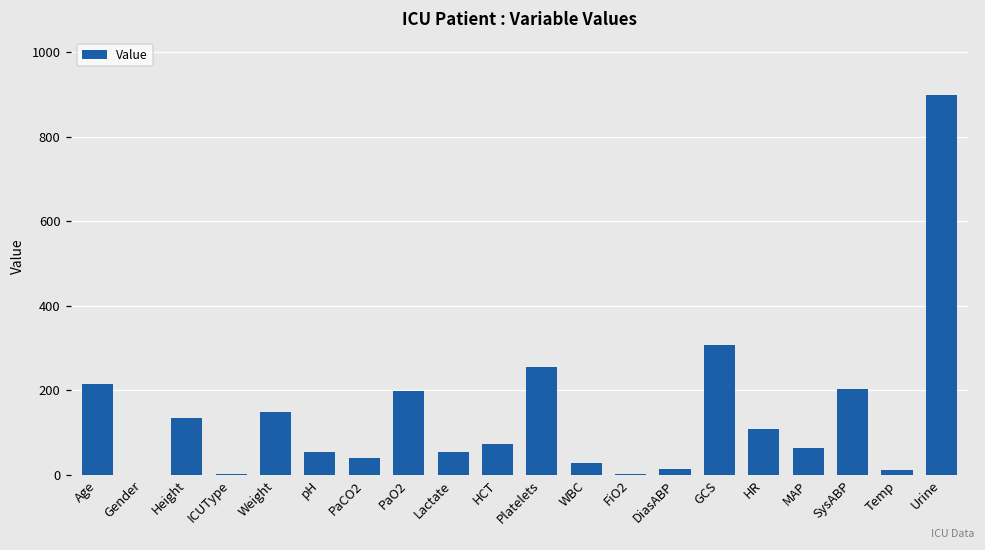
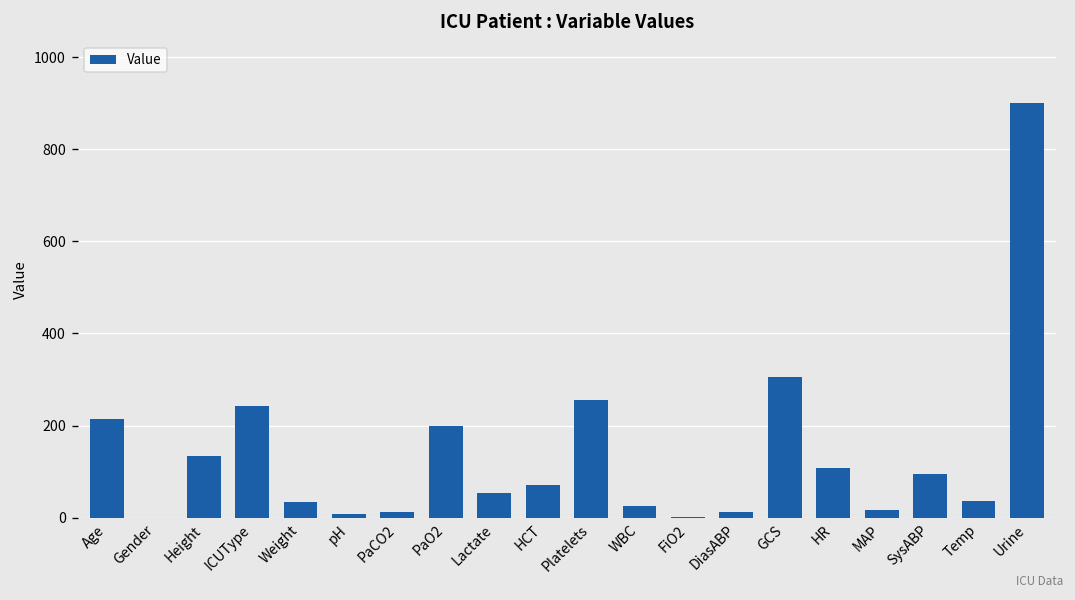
  {
    "Age": 210,
    "Gender": 0,
    "Height": 130,
-   "ICUType": 0,
-   "Weight": 150,
-   "pH": 50,
-   "PaCO2": 40,
+   "ICUType": 240,
+   "Weight": 30,
+   "pH": 10,
+   "PaCO2": 10,
    "PaO2": 200,
    "Lactate": 50,
    "HCT": 70,
    "Platelets": 260,
    "WBC": 30,
    "DiasABP": 10,
    "GCS": 310,
    "HR": 110,
-   "MAP": 60,
-   "SysABP": 200,
-   "Temp": 10,
+   "MAP": 20,
+   "SysABP": 100,
+   "Temp": 40,
    "Urine": 900
  }
